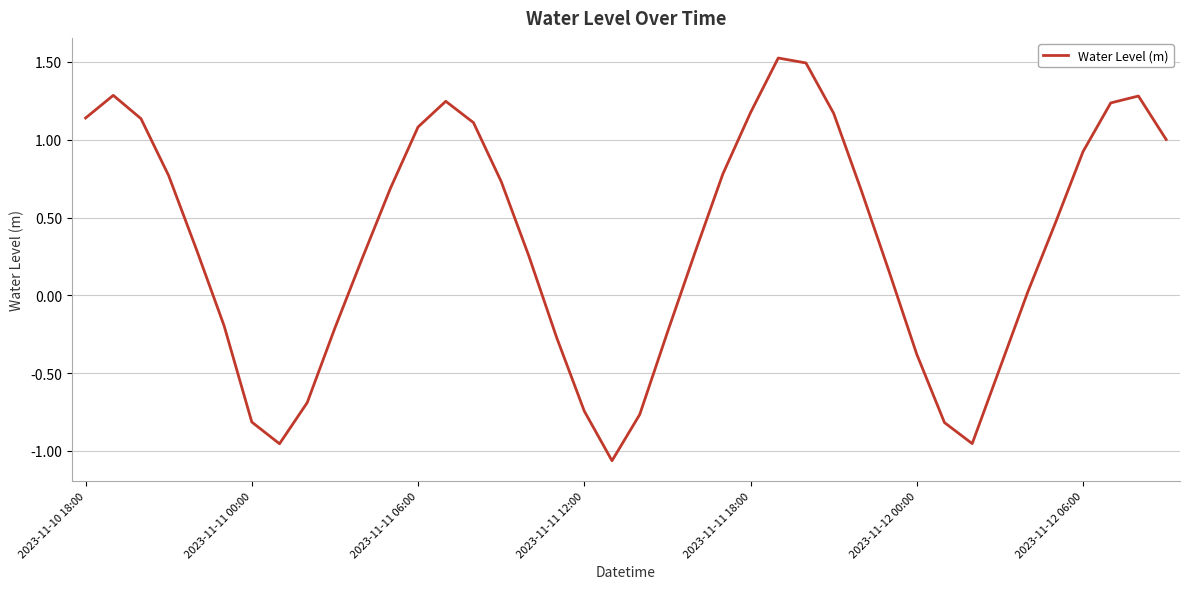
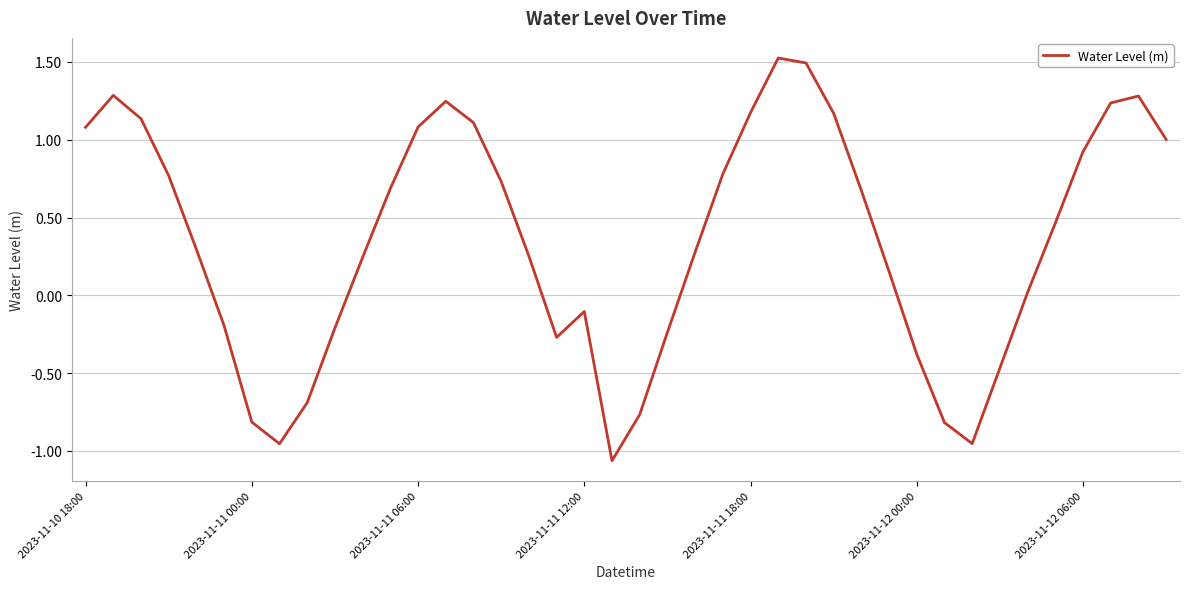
  {
-   "2023-11-10 18:00": 1.14,
+   "2023-11-10 18:00": 1.08,
    "2023-11-11 00:00": -0.82,
    "2023-11-11 06:00": 1.08,
-   "2023-11-11 12:00": -0.74,
+   "2023-11-11 12:00": -0.10,
    "2023-11-11 18:00": 1.17,
    "2023-11-12 00:00": -0.38,
    "2023-11-12 06:00": 0.92
  }
